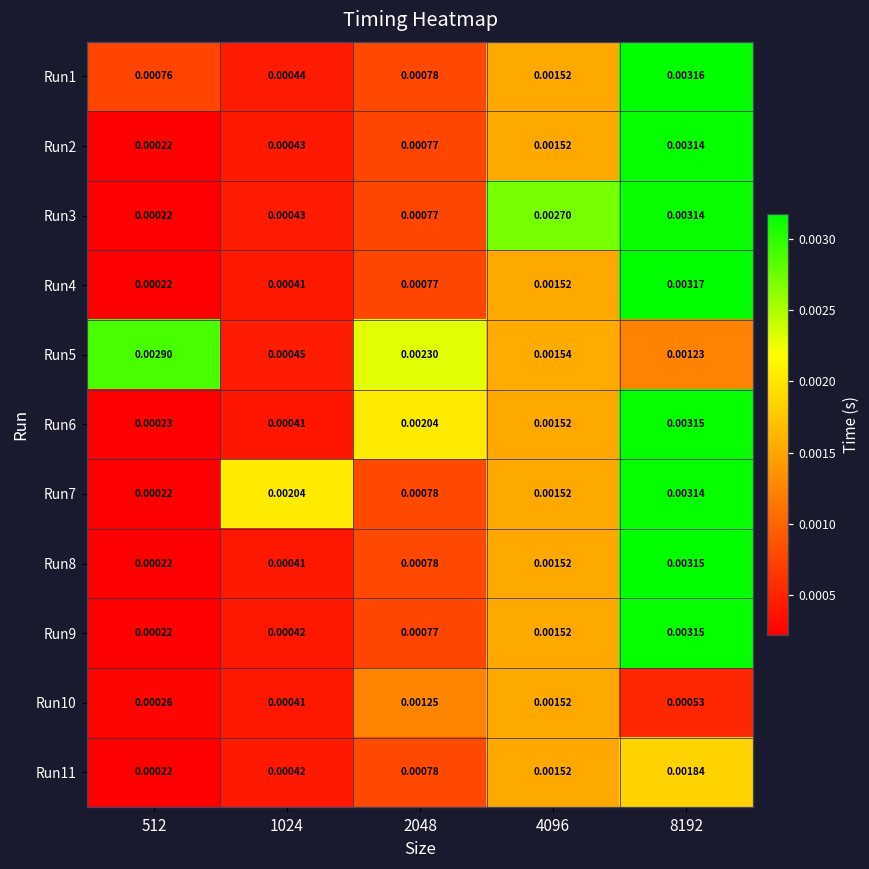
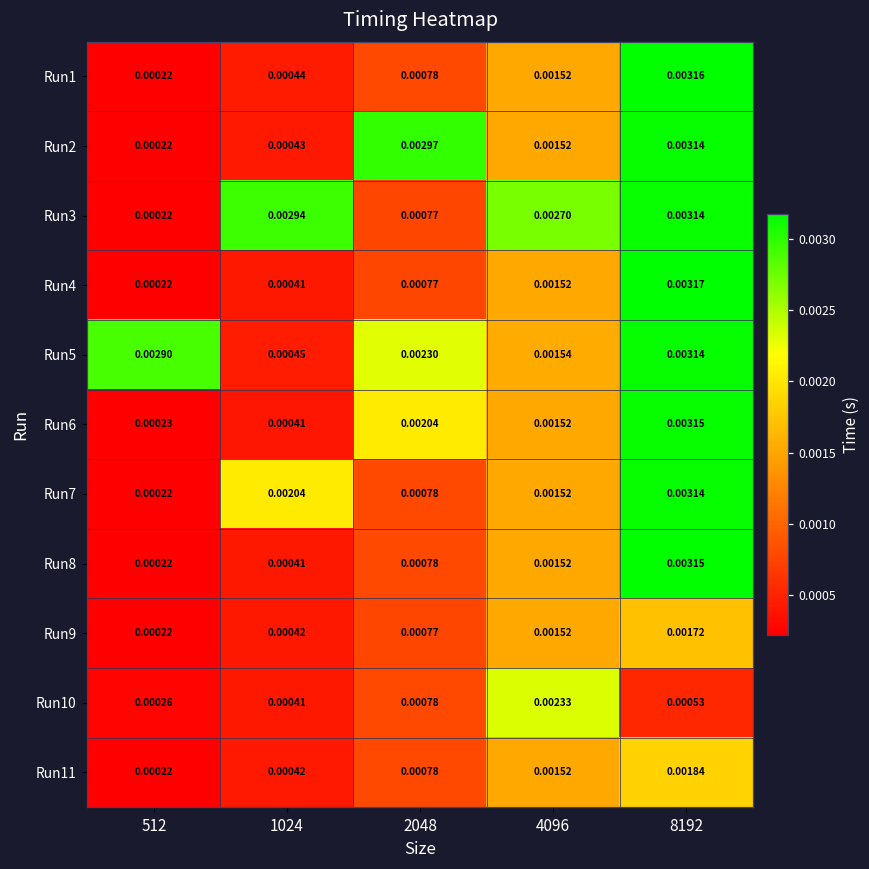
  {
    "Run1": {
-     "512": 0.00076,
+     "512": 0.00022,
      "1024": 0.00044,
      "2048": 0.00078,
      "4096": 0.00152,
      "8192": 0.00316
    },
    "Run2": {
      "512": 0.00022,
      "1024": 0.00043,
-     "2048": 0.00077,
+     "2048": 0.00297,
      "4096": 0.00152,
      "8192": 0.00314
    },
    "Run3": {
      "512": 0.00022,
-     "1024": 0.00043,
+     "1024": 0.00294,
      "2048": 0.00077,
      "4096": 0.00270,
      "8192": 0.00314
    },
    "Run4": {
      "512": 0.00022,
      "1024": 0.00041,
      "2048": 0.00077,
      "4096": 0.00152,
      "8192": 0.00317
    },
    "Run5": {
      "512": 0.00290,
      "1024": 0.00045,
      "2048": 0.00230,
      "4096": 0.00154,
-     "8192": 0.00123
+     "8192": 0.00314
    },
    "Run6": {
      "512": 0.00023,
      "1024": 0.00041,
      "2048": 0.00204,
      "4096": 0.00152,
      "8192": 0.00315
    },
    "Run7": {
      "512": 0.00022,
      "1024": 0.00204,
      "2048": 0.00078,
      "4096": 0.00152,
      "8192": 0.00314
    },
    "Run8": {
      "512": 0.00022,
      "1024": 0.00041,
      "2048": 0.00078,
      "4096": 0.00152,
      "8192": 0.00315
    },
    "Run9": {
      "512": 0.00022,
      "1024": 0.00042,
      "2048": 0.00077,
      "4096": 0.00152,
-     "8192": 0.00315
+     "8192": 0.00172
    },
    "Run10": {
      "512": 0.00026,
      "1024": 0.00041,
-     "2048": 0.00125,
-     "4096": 0.00152,
+     "2048": 0.00078,
+     "4096": 0.00233,
      "8192": 0.00053
    },
    "Run11": {
      "512": 0.00022,
      "1024": 0.00042,
      "2048": 0.00078,
      "4096": 0.00152,
      "8192": 0.00184
    }
  }
